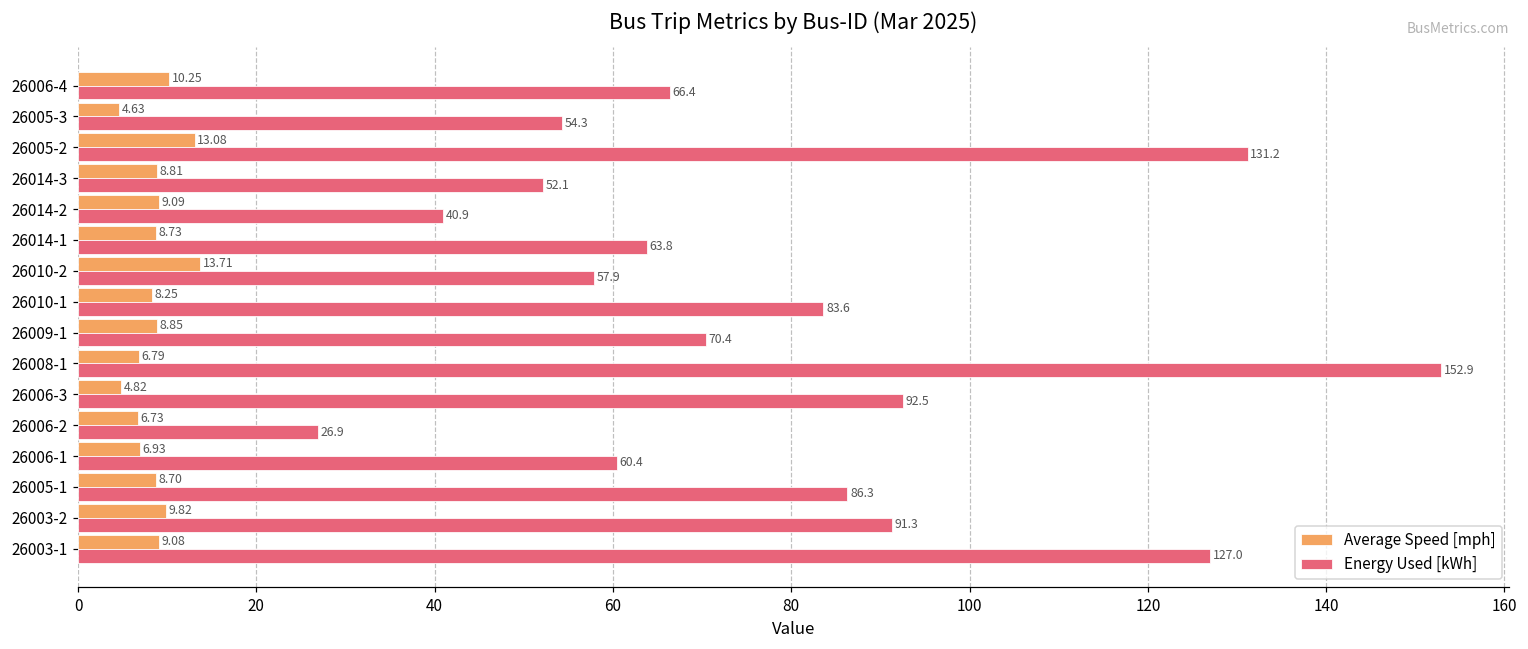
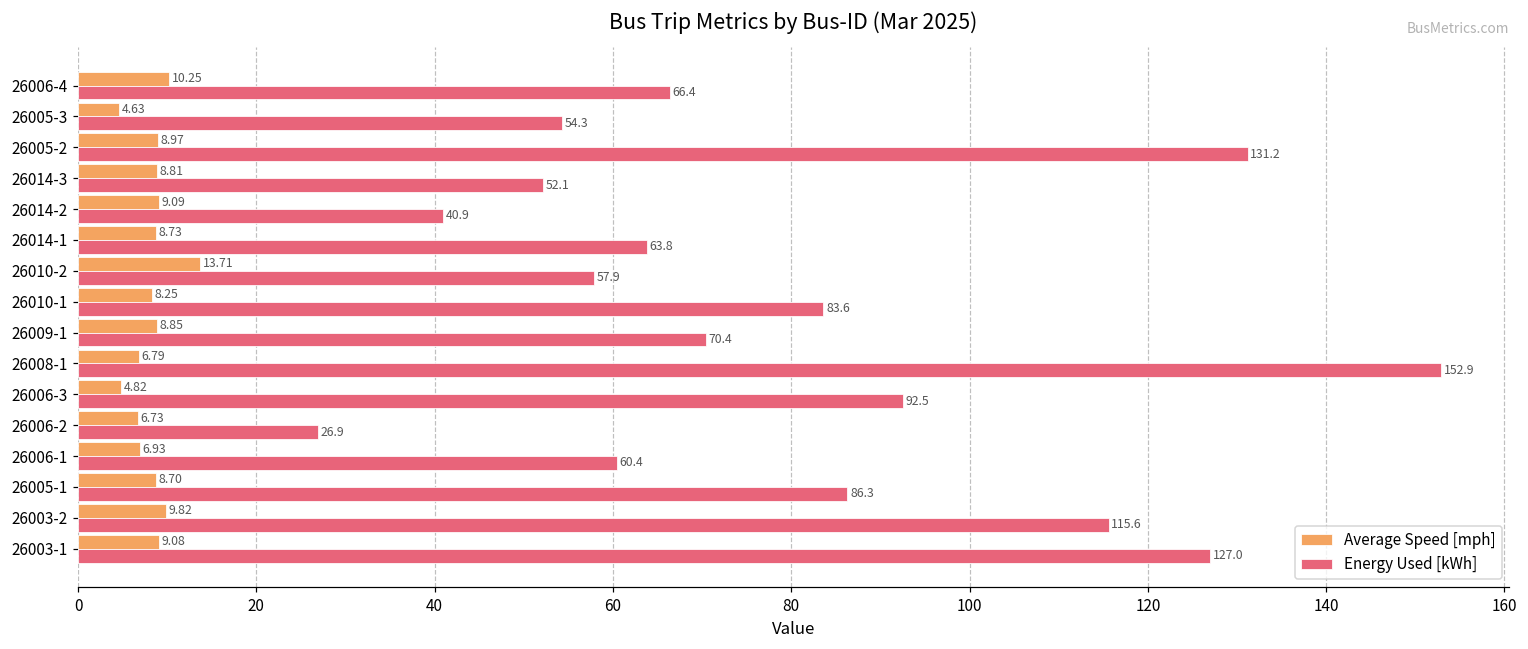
  {
    "Average Speed [mph]": {
      "26006-4": 10.25,
      "26005-3": 4.63,
-     "26005-2": 13.08,
+     "26005-2": 8.97,
      "26014-3": 8.81,
      "26014-2": 9.09,
      "26014-1": 8.73,
      "26010-2": 13.71,
      "26010-1": 8.25,
      "26009-1": 8.85,
      "26008-1": 6.79,
      "26006-3": 4.82,
      "26006-2": 6.73,
      "26006-1": 6.93,
      "26005-1": 8.70,
      "26003-2": 9.82,
      "26003-1": 9.08
    },
    "Energy Used [kWh]": {
      "26006-4": 66.4,
      "26005-3": 54.3,
      "26005-2": 131.2,
      "26014-3": 52.1,
      "26014-2": 40.9,
      "26014-1": 63.8,
      "26010-2": 57.9,
      "26010-1": 83.6,
      "26009-1": 70.4,
      "26008-1": 152.9,
      "26006-3": 92.5,
      "26006-2": 26.9,
      "26006-1": 60.4,
      "26005-1": 86.3,
-     "26003-2": 91.3,
+     "26003-2": 115.6,
      "26003-1": 127.0
    }
  }
